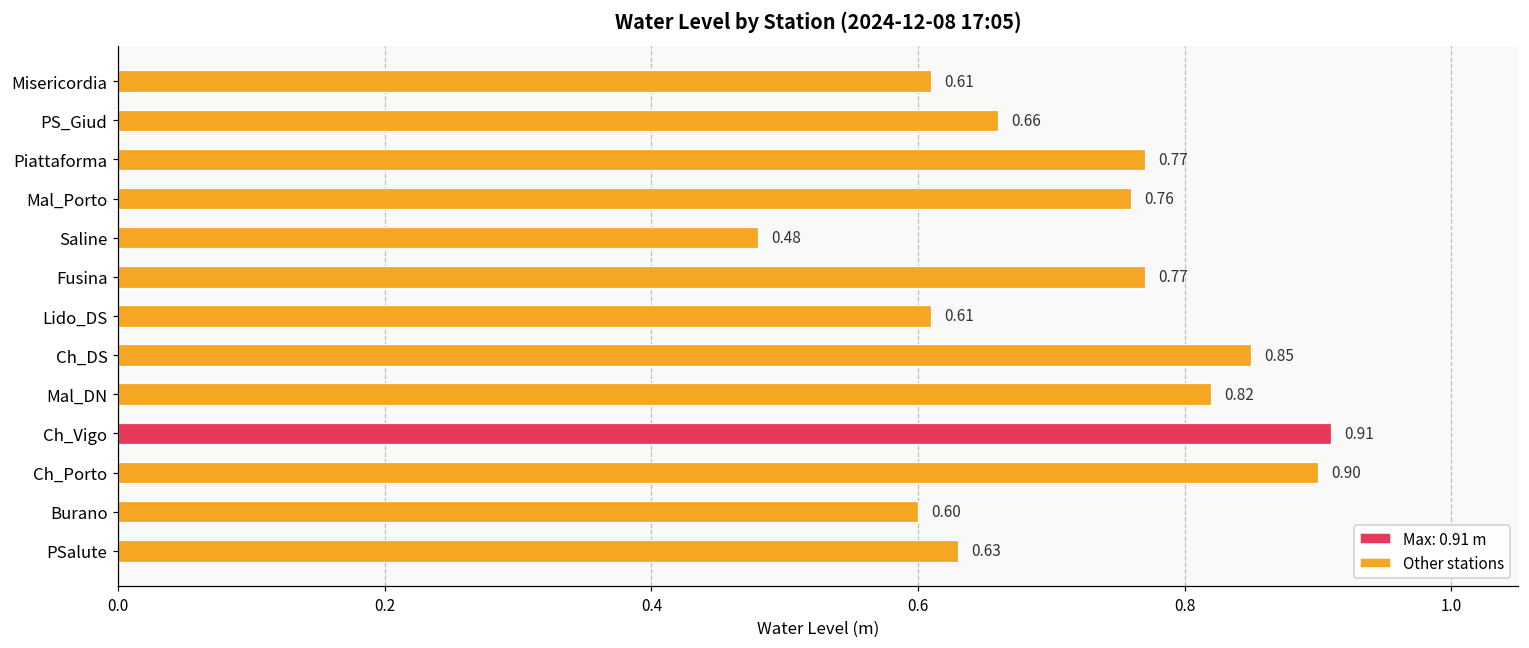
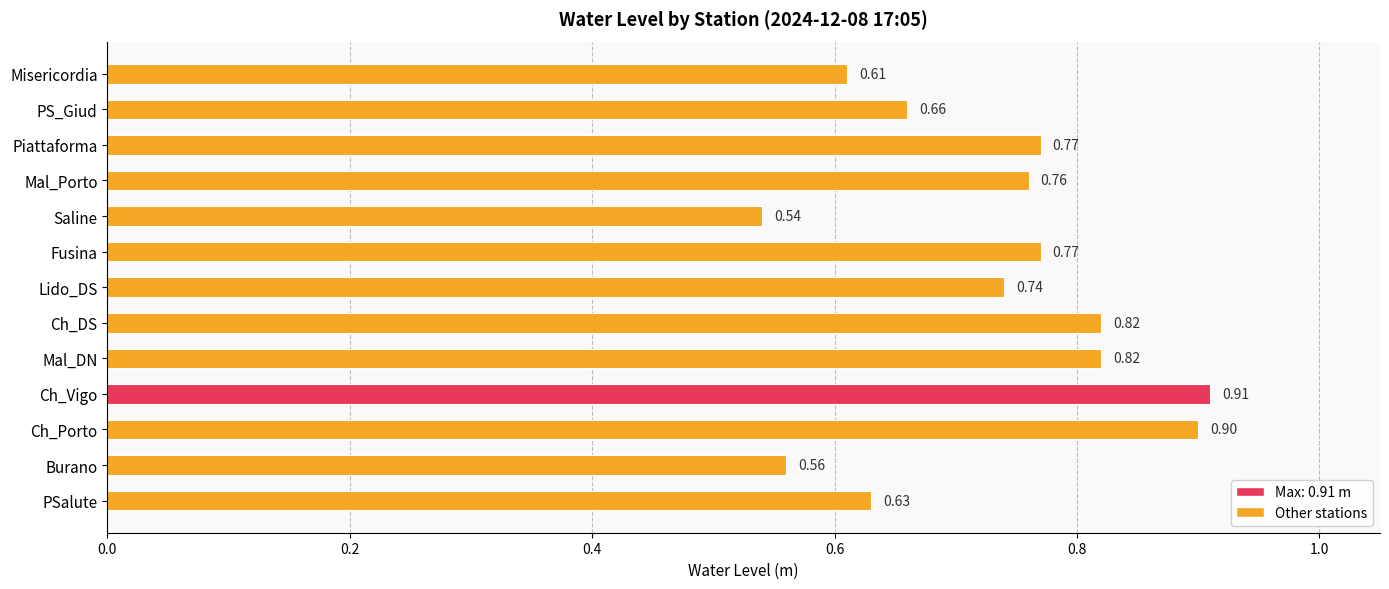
  {
    "Misericordia": 0.61,
    "PS_Giud": 0.66,
    "Piattaforma": 0.77,
    "Mal_Porto": 0.76,
-   "Saline": 0.48,
+   "Saline": 0.54,
    "Fusina": 0.77,
-   "Lido_DS": 0.61,
-   "Ch_DS": 0.85,
+   "Lido_DS": 0.74,
+   "Ch_DS": 0.82,
    "Mal_DN": 0.82,
    "Ch_Vigo": 0.91,
    "Ch_Porto": 0.90,
-   "Burano": 0.60,
+   "Burano": 0.56,
    "PSalute": 0.63
  }
